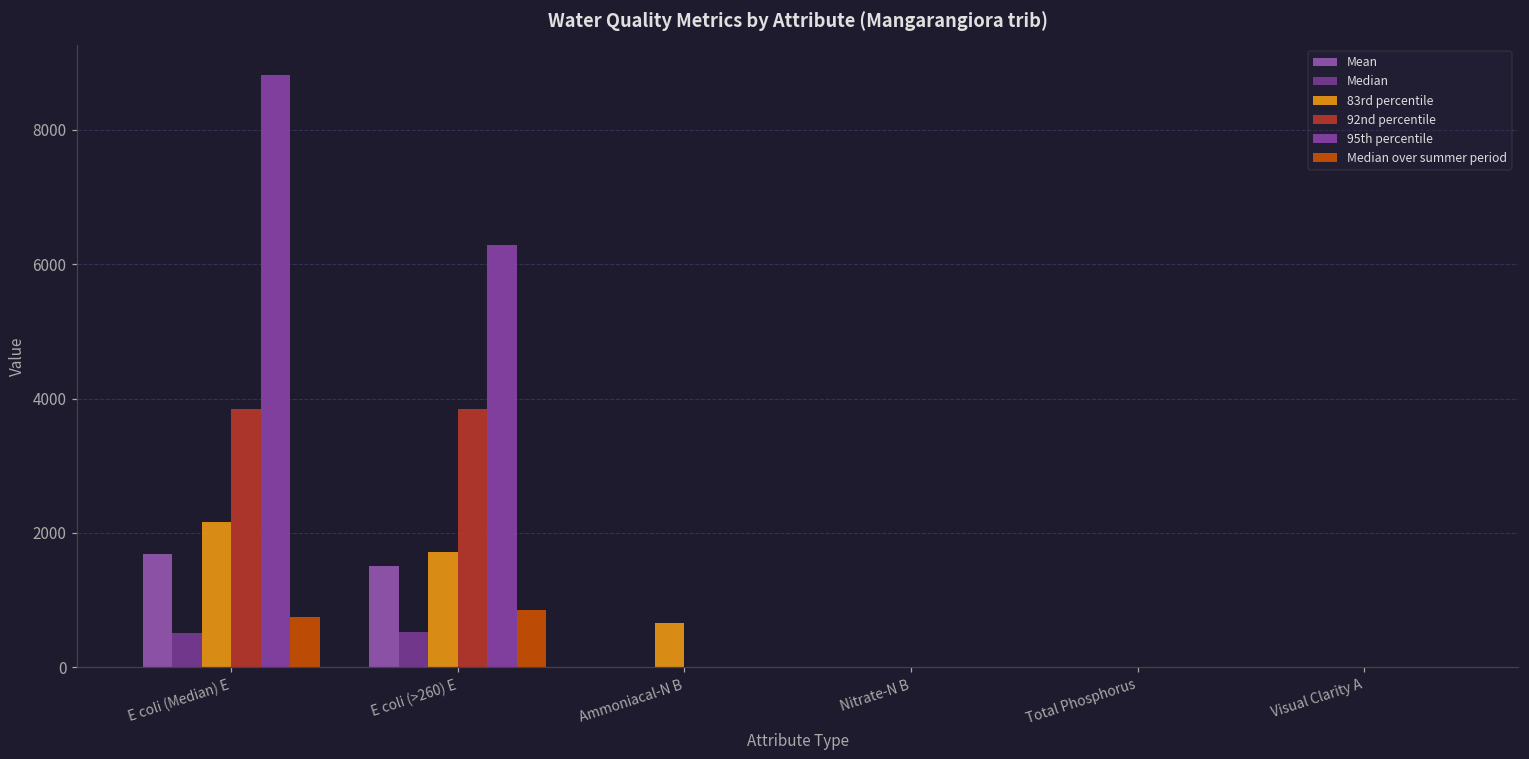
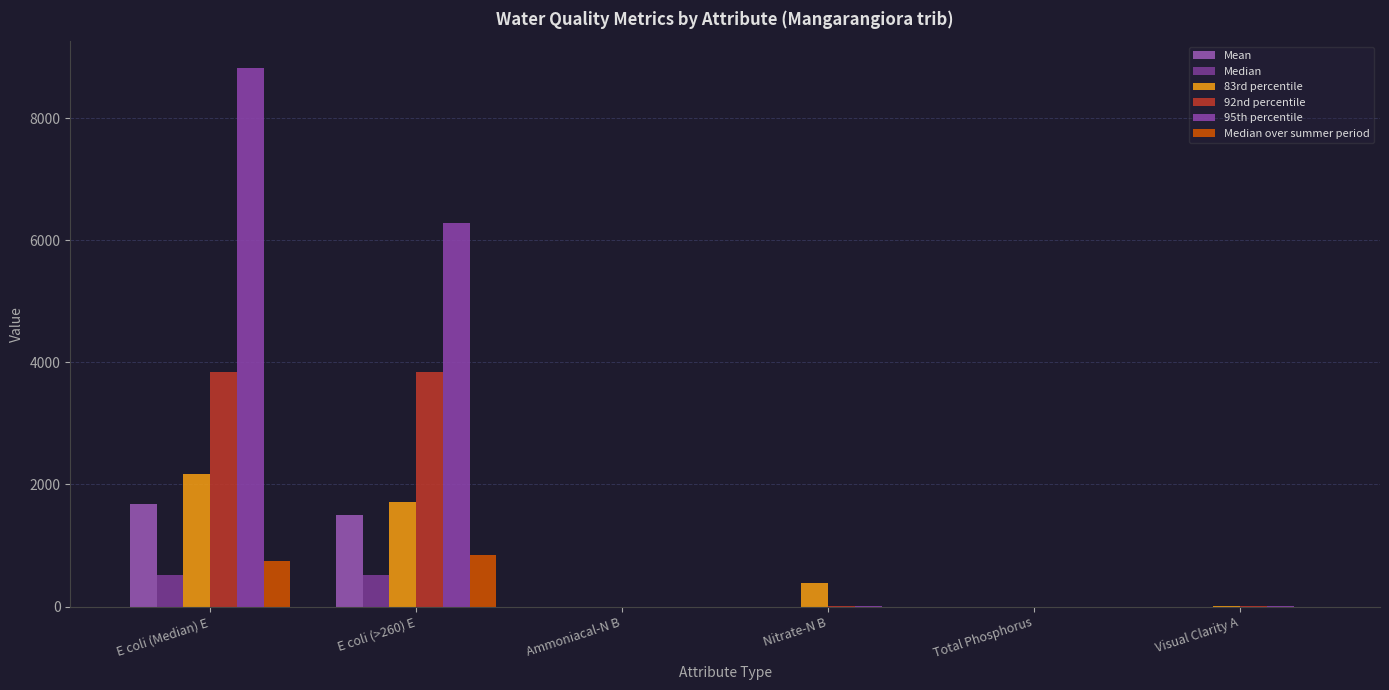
  {
    "83rd percentile": {
      "E coli (Median) E": 2200,
      "E coli (>260) E": 1700,
-     "Ammoniacal-N B": 700,
-     "Nitrate-N B": 0
+     "Ammoniacal-N B": 0,
+     "Nitrate-N B": 400
    }
  }
